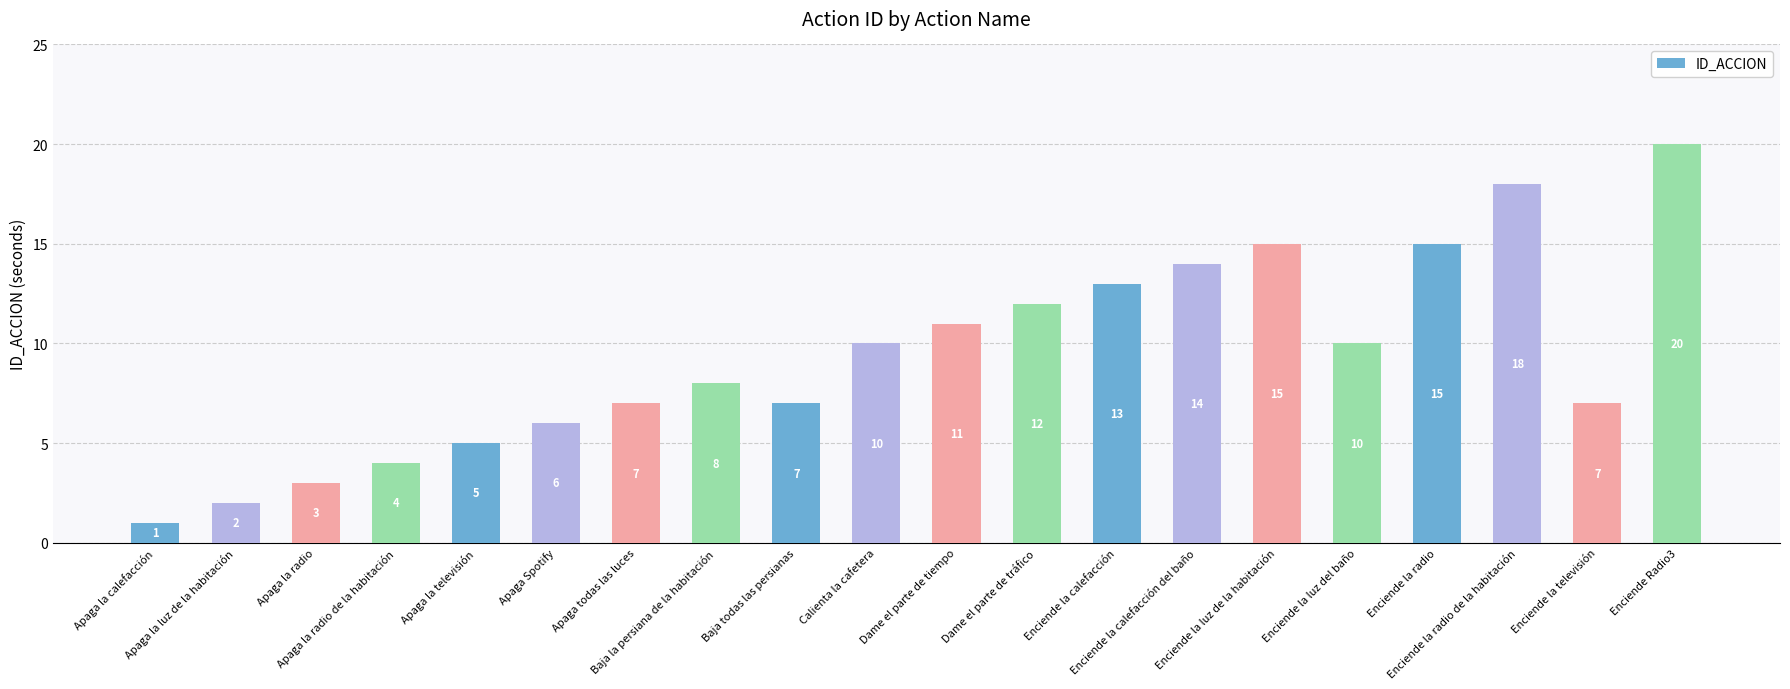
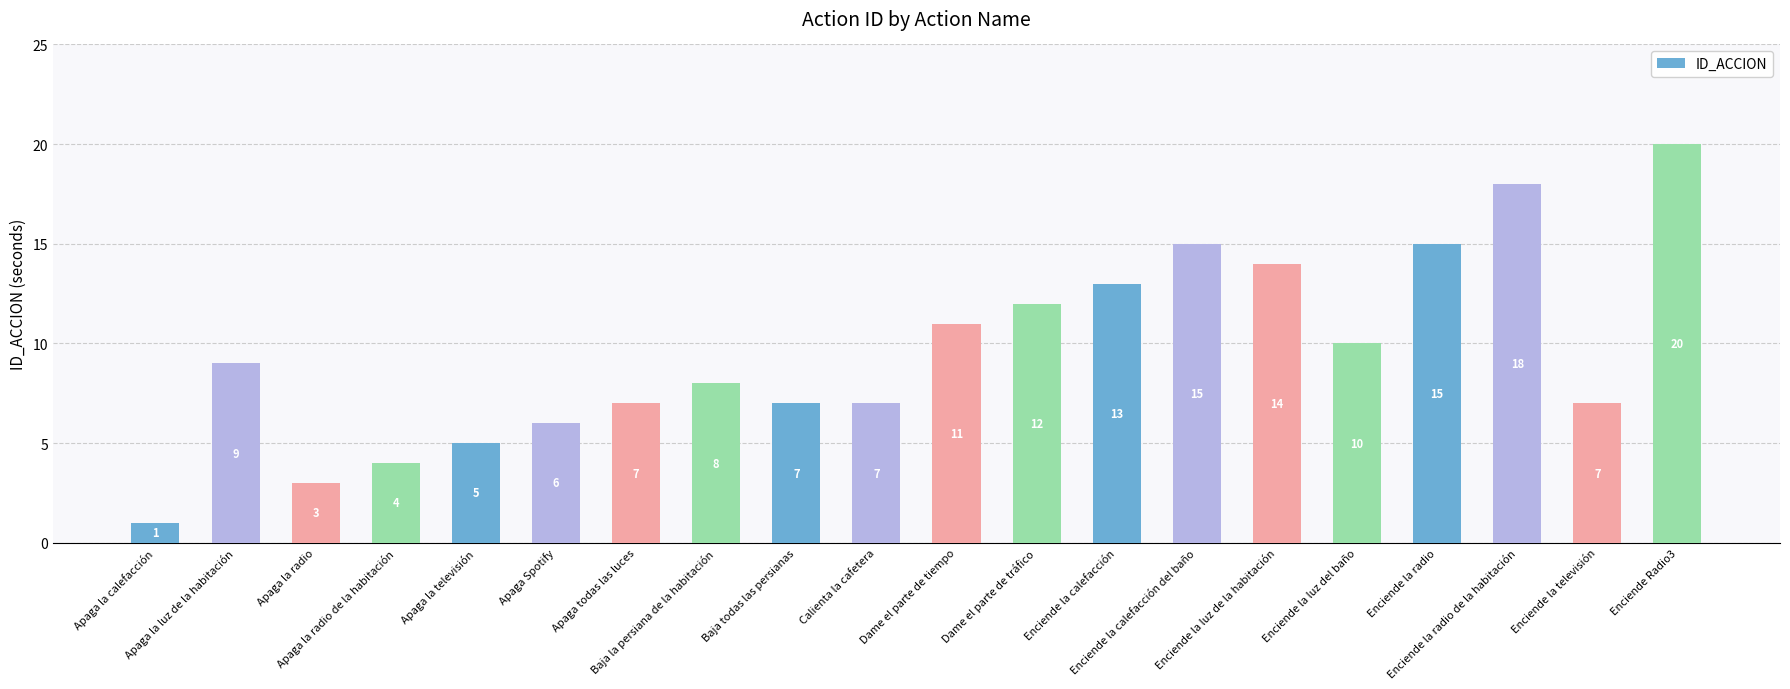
  {
    "Apaga la calefacción": 1,
-   "Apaga la luz de la habitación": 2,
+   "Apaga la luz de la habitación": 9,
    "Apaga la radio": 3,
    "Apaga la radio de la habitación": 4,
    "Apaga la televisión": 5,
    "Apaga Spotify": 6,
    "Apaga todas las luces": 7,
    "Baja la persiana de la habitación": 8,
    "Baja todas las persianas": 7,
-   "Calienta la cafetera": 10,
+   "Calienta la cafetera": 7,
    "Dame el parte de tiempo": 11,
    "Dame el parte de tráfico": 12,
    "Enciende la calefacción": 13,
-   "Enciende la calefacción del baño": 14,
-   "Enciende la luz de la habitación": 15,
+   "Enciende la calefacción del baño": 15,
+   "Enciende la luz de la habitación": 14,
    "Enciende la luz del baño": 10,
    "Enciende la radio": 15,
    "Enciende la radio de la habitación": 18,
    "Enciende la televisión": 7,
    "Enciende Radio3": 20
  }
